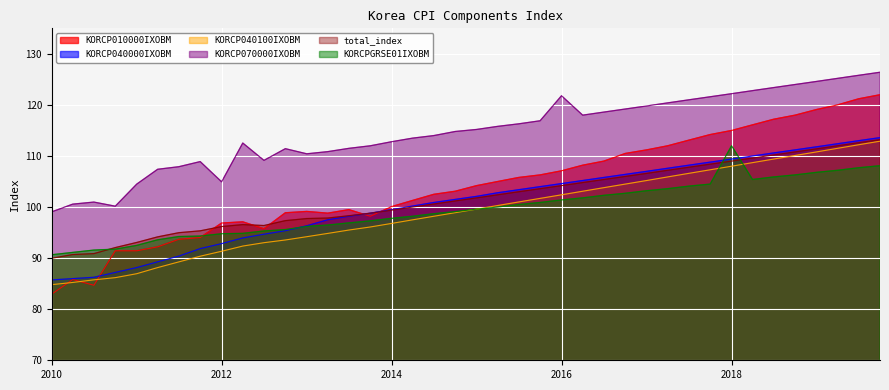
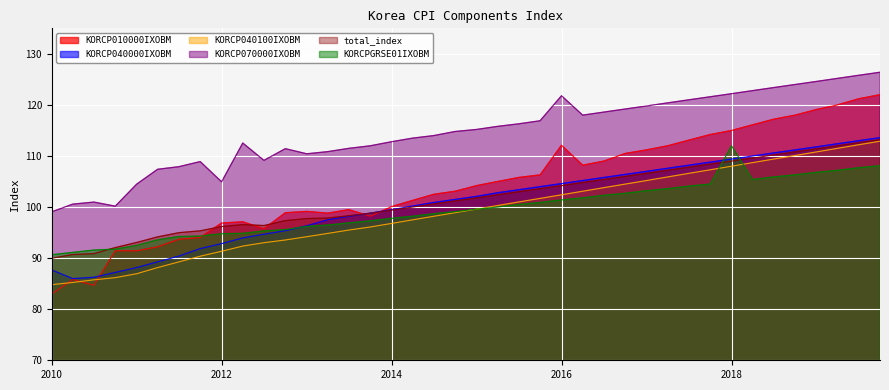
  {
    "KORCP010000IXOBM": {
      "2010": 83,
      "2012": 97,
      "2014": 100,
-     "2016": 107,
+     "2016": 112,
      "2018": 115
    },
    "KORCP040000IXOBM": {
-     "2010": 86,
+     "2010": 88,
      "2012": 93
    },
    "KORCP040100IXOBM": {
      "2010": 85,
      "2012": 91,
      "2014": 97,
      "2016": 102,
      "2018": 108
    },
    "KORCP070000IXOBM": {
      "2010": 99,
      "2012": 105,
      "2014": 113,
      "2016": 122,
      "2018": 122
    },
    "total_index": {
      "2010": 90,
      "2012": 96
    },
    "KORCPGRSE01IXOBM": {
      "2010": 91,
      "2012": 95,
      "2014": 98,
      "2016": 101,
      "2018": 112
    }
  }
